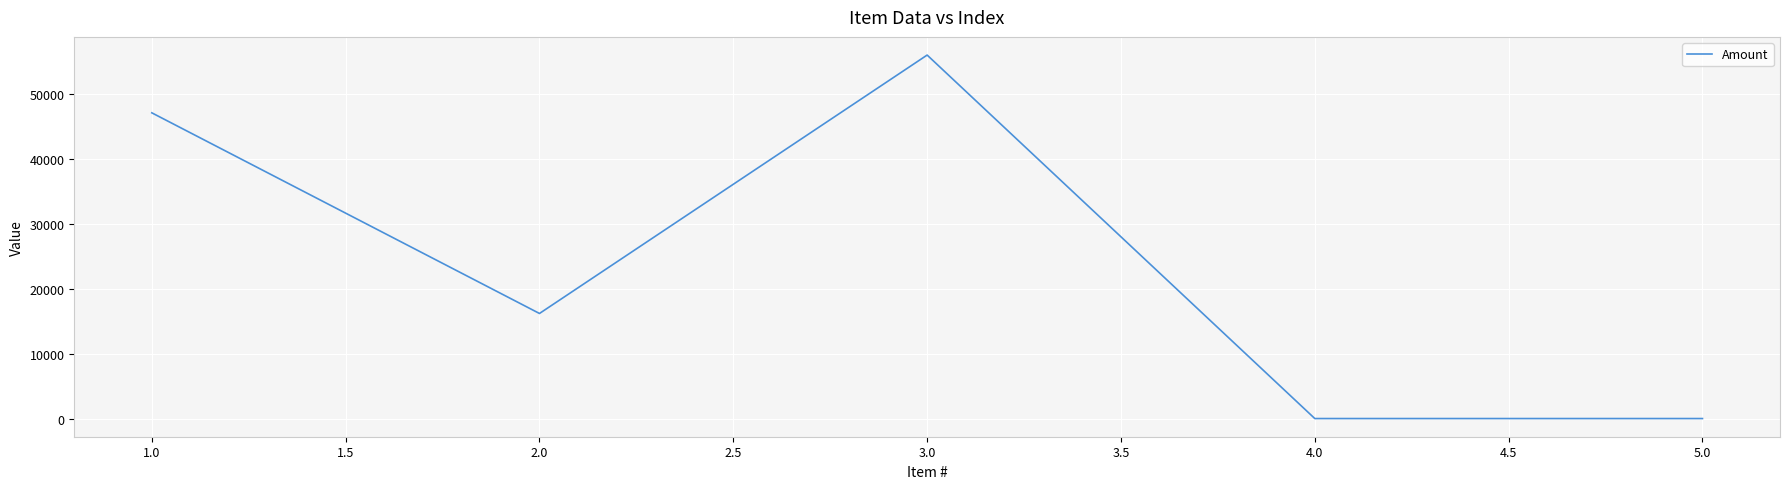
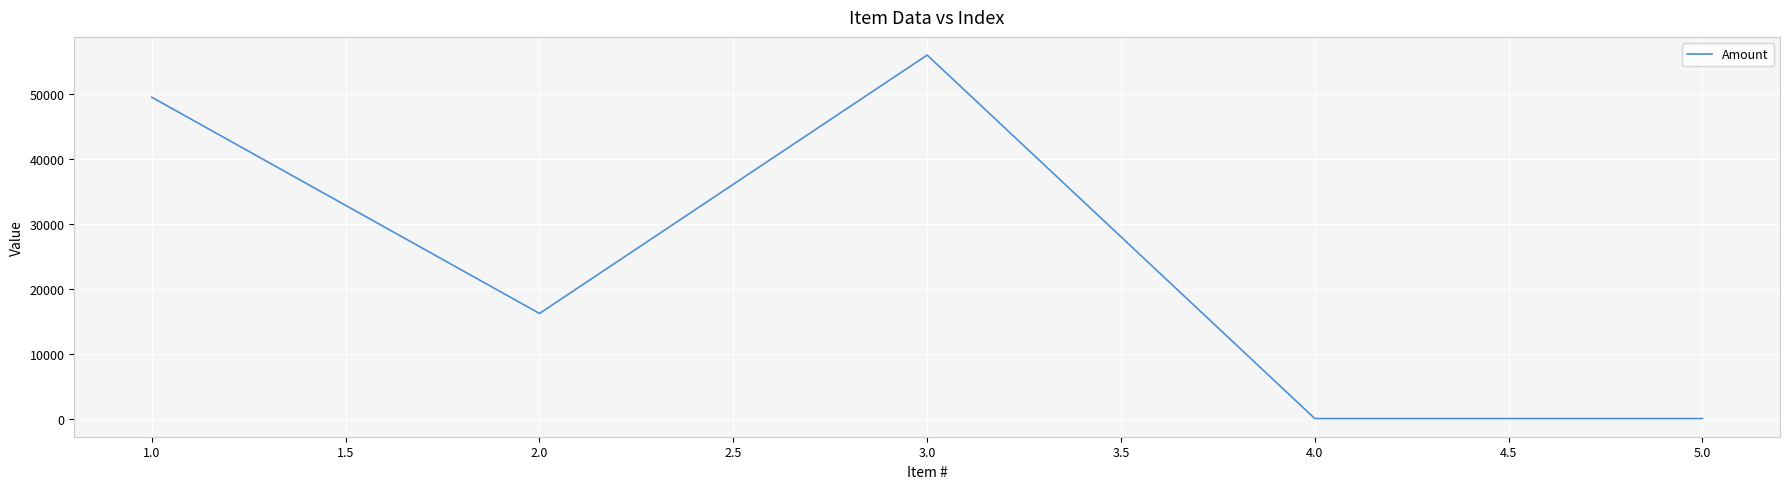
  {
-   "1.0": 47000,
+   "1.0": 50000,
    "2.0": 16000,
    "3.0": 56000,
    "4.0": 0,
    "5.0": 0
  }
